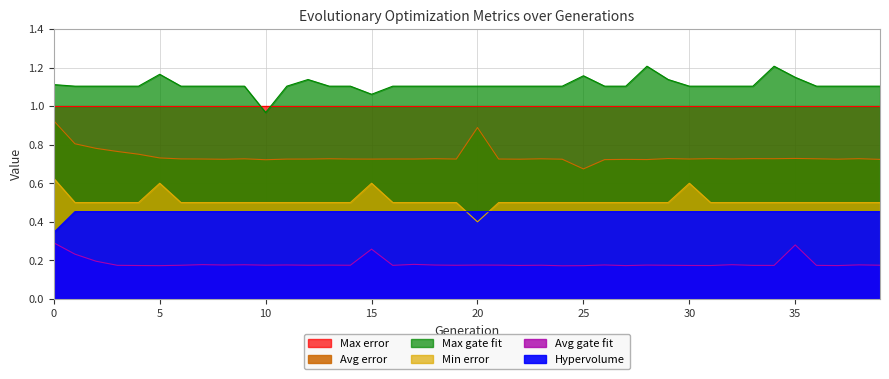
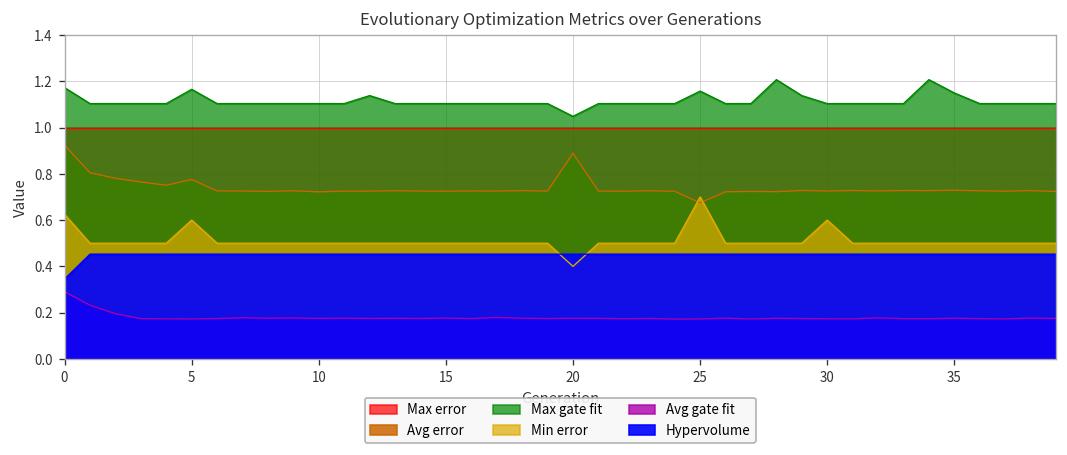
  {
    "Max error": {
      "0": 1.00,
      "5": 1.00,
      "10": 1.00,
      "15": 1.00,
      "20": 1.00,
      "25": 1.00,
      "30": 1.00,
      "35": 1.00
    },
    "Avg error": {
      "0": 0.92,
-     "5": 0.73,
+     "5": 0.78,
      "10": 0.72,
      "15": 0.73,
      "20": 0.89,
      "25": 0.67,
      "30": 0.73,
      "35": 0.73
    },
    "Max gate fit": {
-     "0": 1.11,
+     "0": 1.17,
      "5": 1.17,
-     "10": 0.97,
-     "15": 1.06,
-     "20": 1.10,
+     "10": 1.10,
+     "15": 1.10,
+     "20": 1.05,
      "25": 1.16,
      "30": 1.10,
      "35": 1.15
    },
    "Min error": {
      "0": 0.63,
      "5": 0.6,
      "10": 0.5,
-     "15": 0.6,
+     "15": 0.5,
      "20": 0.4,
-     "25": 0.5,
+     "25": 0.7,
      "30": 0.6,
      "35": 0.5
    },
    "Avg gate fit": {
      "0": 0.29,
      "5": 0.17,
      "10": 0.18,
-     "15": 0.26,
+     "15": 0.18,
      "20": 0.18,
      "25": 0.17,
      "30": 0.17,
-     "35": 0.28
+     "35": 0.18
    },
    "Hypervolume": {
      "0": 0.34,
      "5": 0.45,
      "10": 0.45,
      "15": 0.45,
      "20": 0.45,
      "25": 0.45,
      "30": 0.45,
      "35": 0.45
    }
  }
